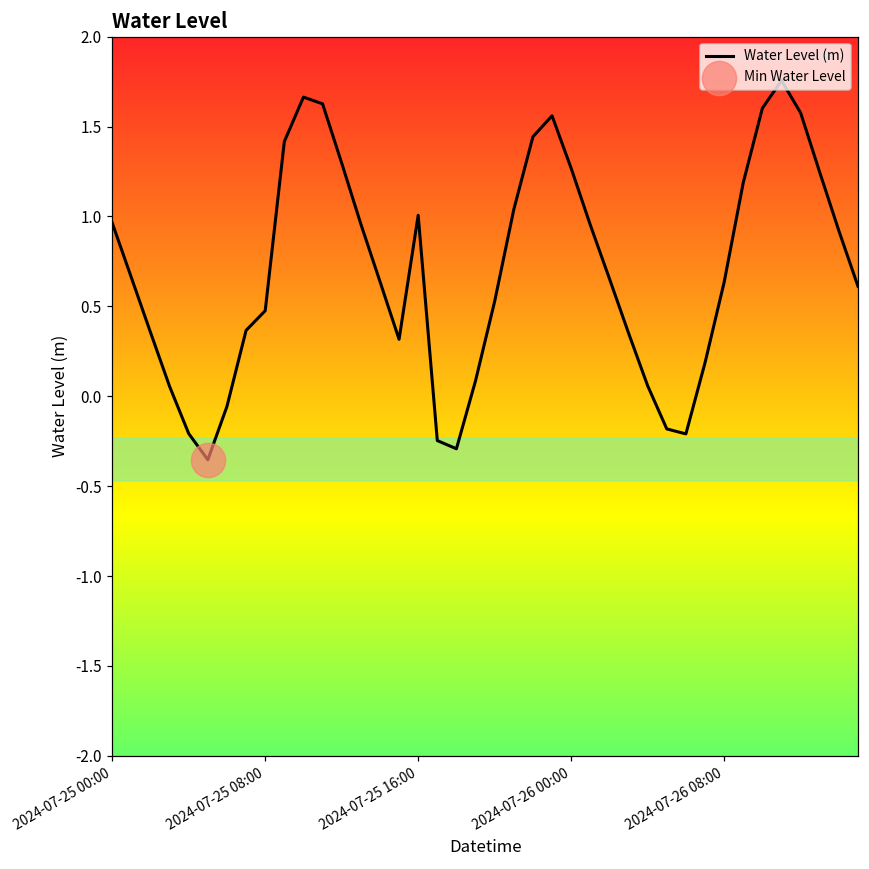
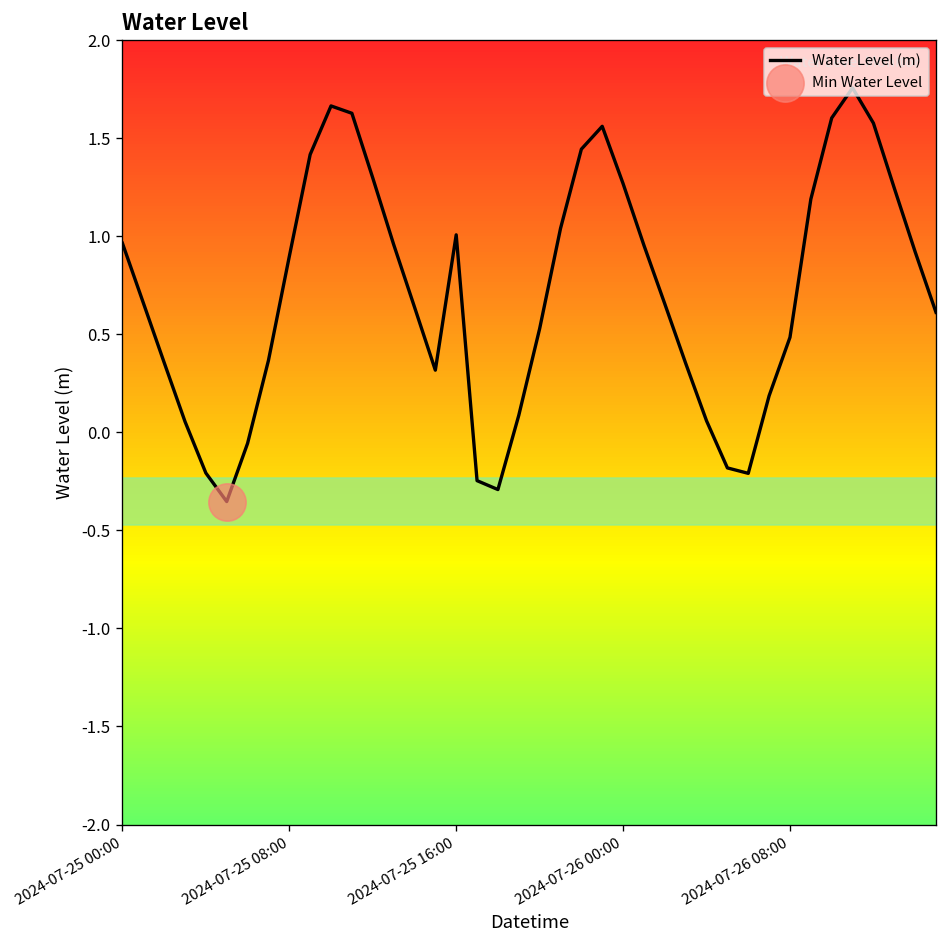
  {
    "Water Level (m)": {
      "2024-07-25 00:00": 0.96,
-     "2024-07-25 08:00": 0.48,
+     "2024-07-25 08:00": 0.90,
      "2024-07-25 16:00": 1.01,
      "2024-07-26 00:00": 1.27,
-     "2024-07-26 08:00": 0.63
+     "2024-07-26 08:00": 0.48
    }
  }
